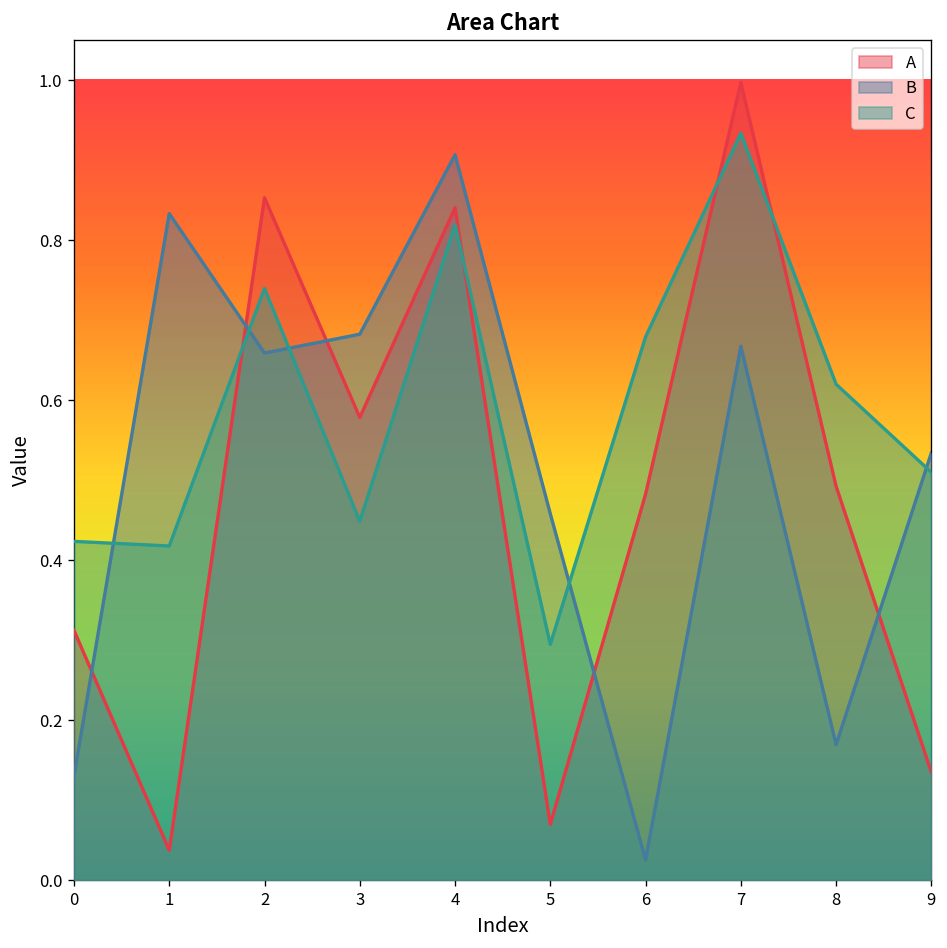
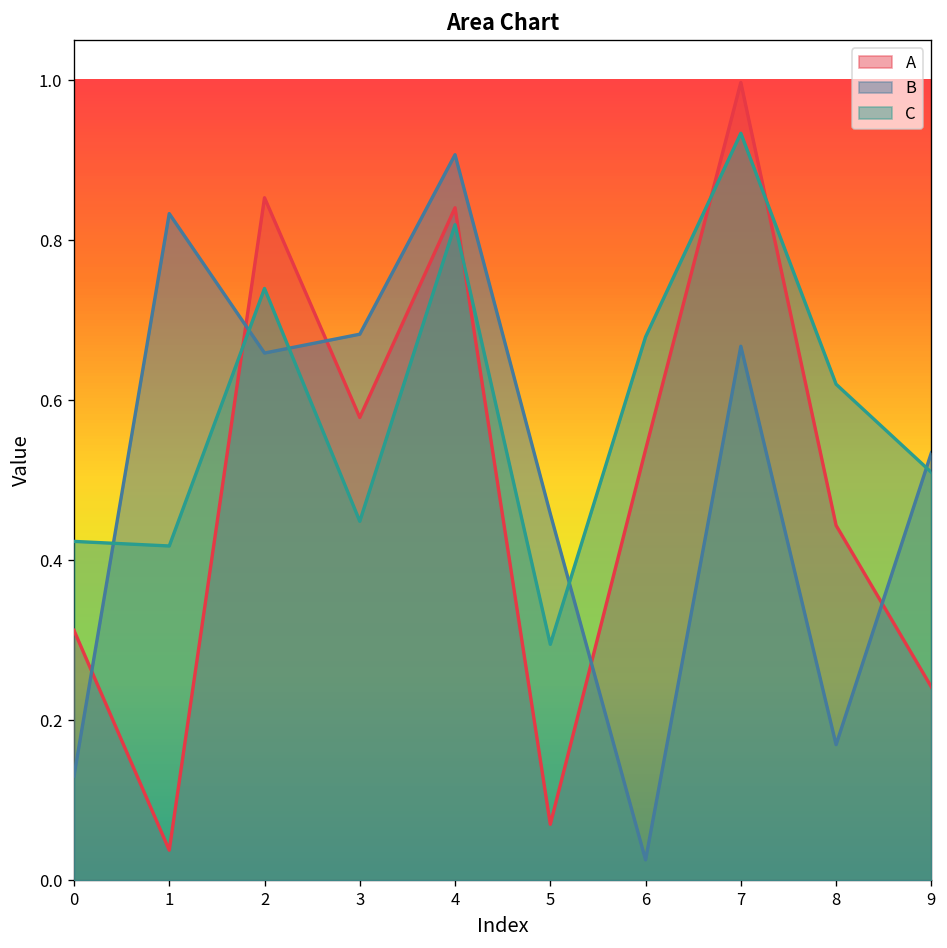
  {
    "A": {
      "0": 0.31,
      "1": 0.04,
      "2": 0.85,
      "3": 0.58,
      "4": 0.84,
      "5": 0.07,
-     "6": 0.48,
+     "6": 0.54,
      "7": 1.00,
-     "8": 0.49,
-     "9": 0.14
+     "8": 0.44,
+     "9": 0.24
    }
  }
